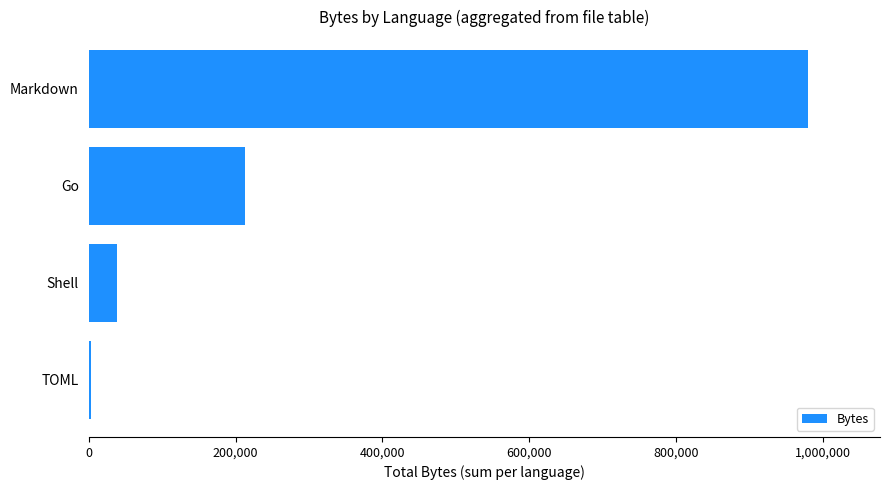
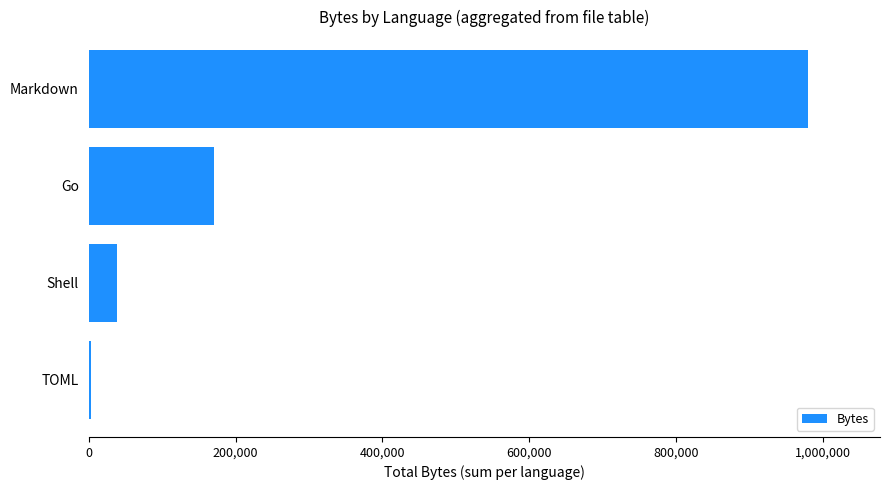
  {
    "Markdown": "980,000",
-   "Go": "210,000",
+   "Go": "170,000",
    "Shell": "40,000"
  }
